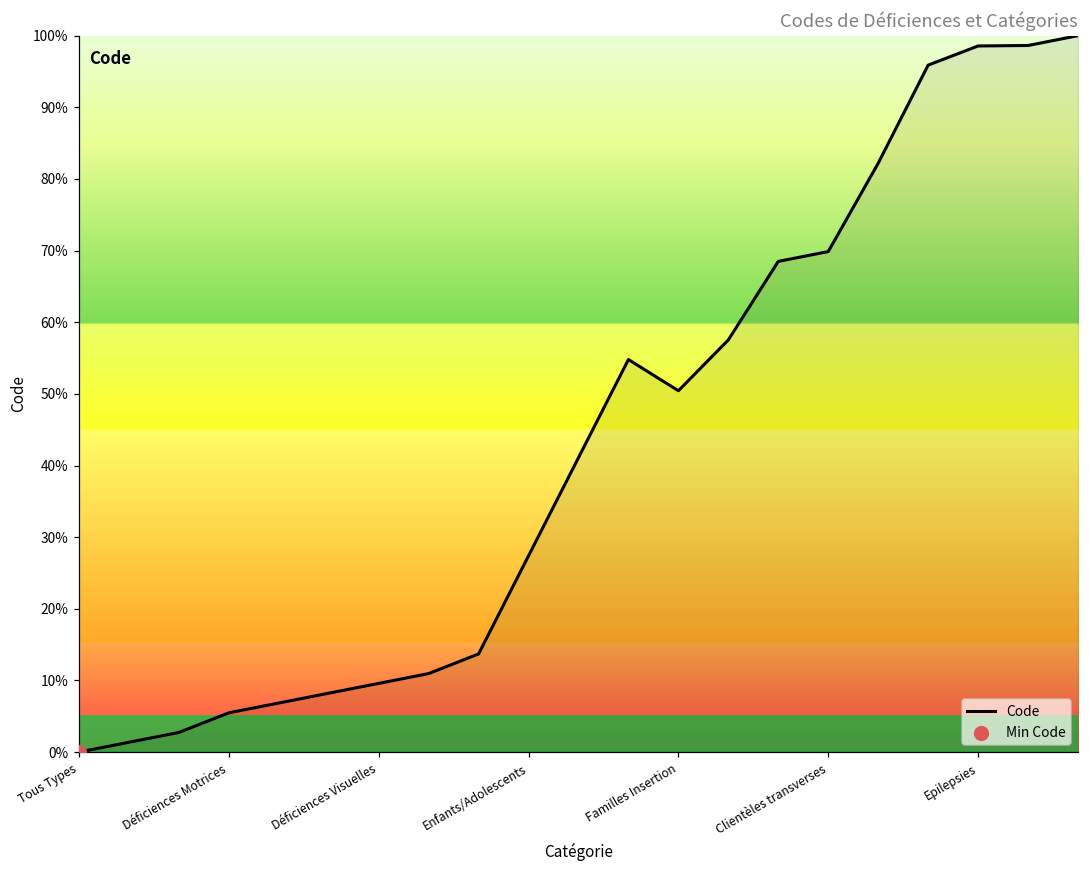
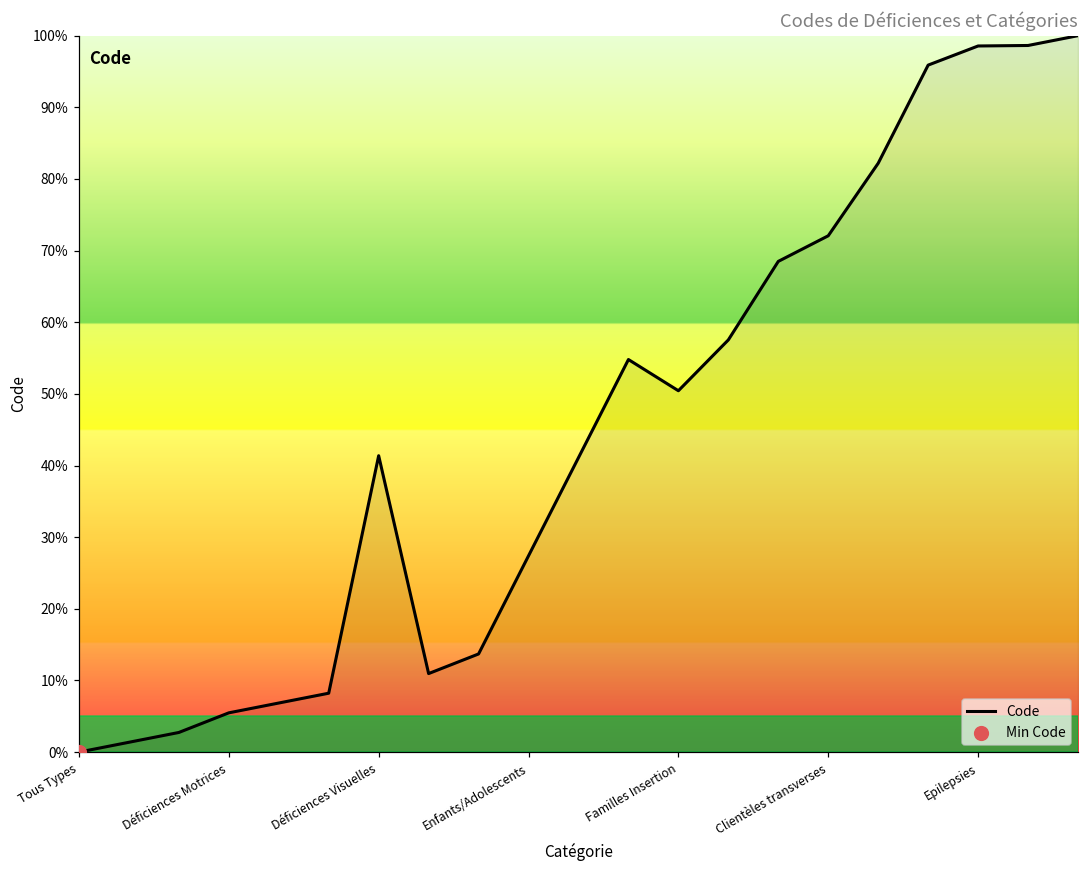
  {
    "Code": {
      "Déficiences Motrices": "5%",
-     "Déficiences Visuelles": "10%",
+     "Déficiences Visuelles": "41%",
      "Enfants/Adolescents": "27%",
      "Familles Insertion": "50%",
-     "Clientèles transverses": "70%",
+     "Clientèles transverses": "72%",
      "Epilepsies": "99%"
    }
  }
